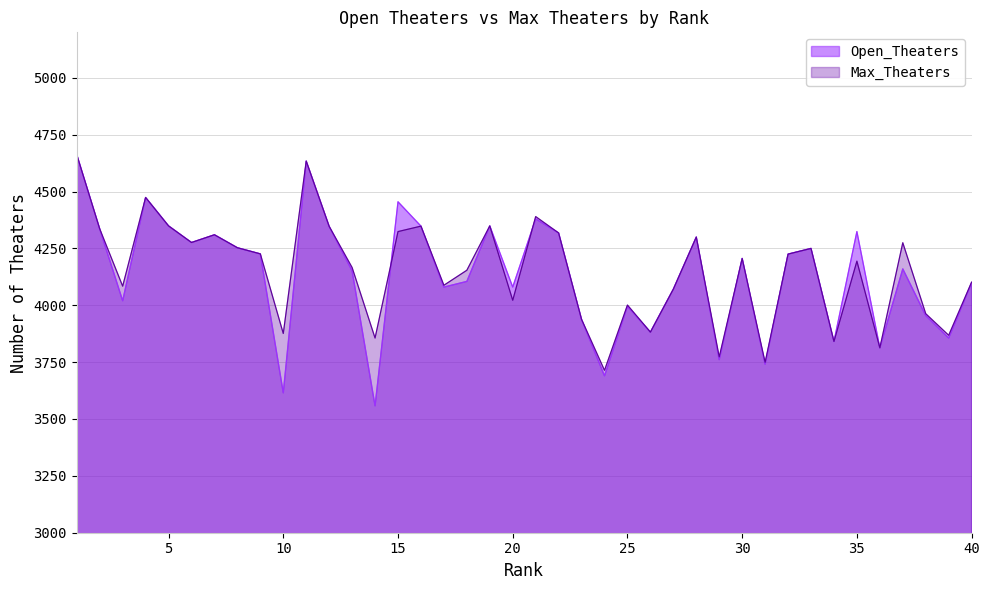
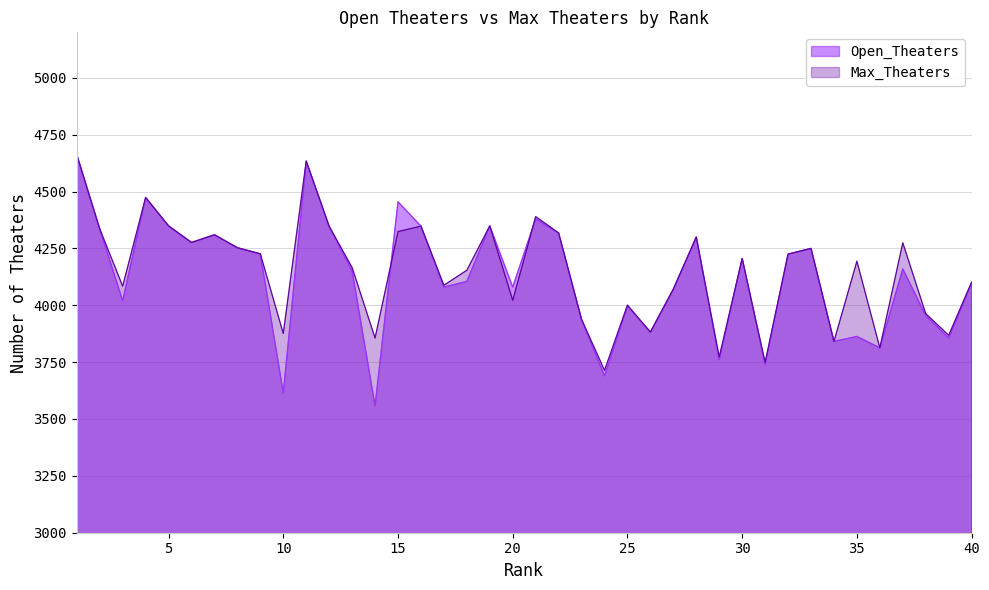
  {
    "Open_Theaters": {
      "10": 3620,
      "15": 4460,
      "20": 4080,
-     "35": 4320
+     "35": 3860
    },
    "Max_Theaters": {
      "10": 3880,
      "15": 4320,
      "20": 4020,
      "35": 4190
    }
  }
